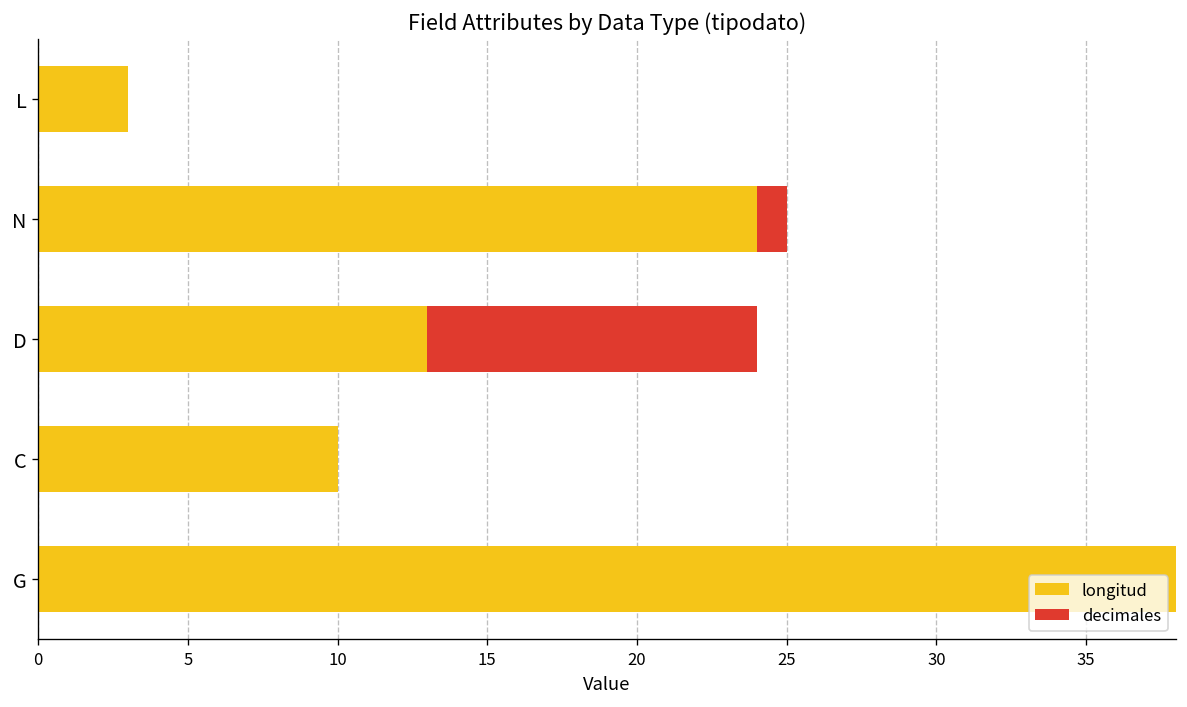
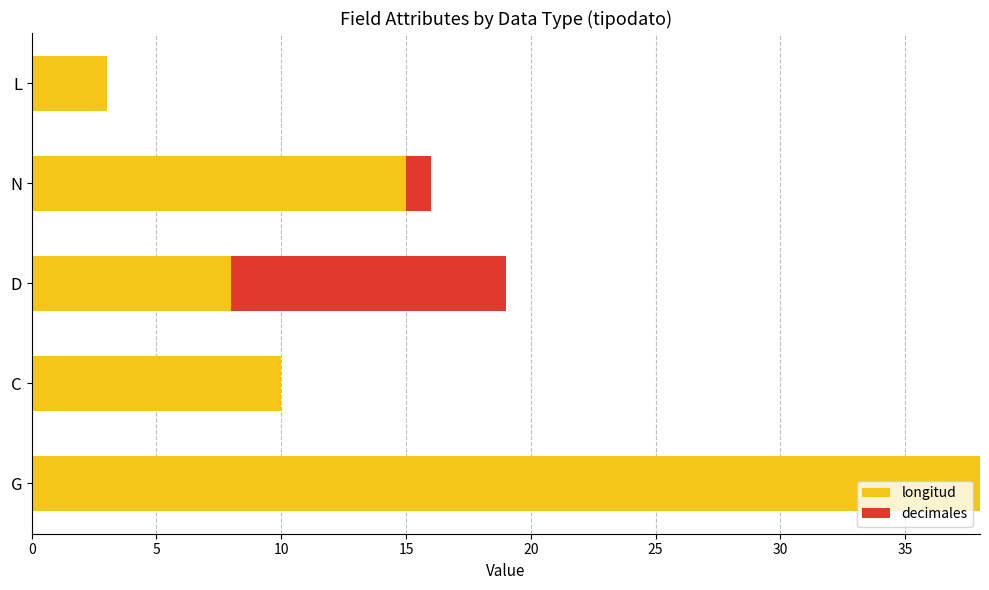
  {
    "longitud": {
      "L": 3,
-     "N": 24,
-     "D": 13,
+     "N": 15,
+     "D": 8,
      "C": 10,
      "G": 38
    },
    "decimales": {
      "L": 0,
      "N": 1,
      "D": 11,
      "C": 0,
      "G": 0
    }
  }
